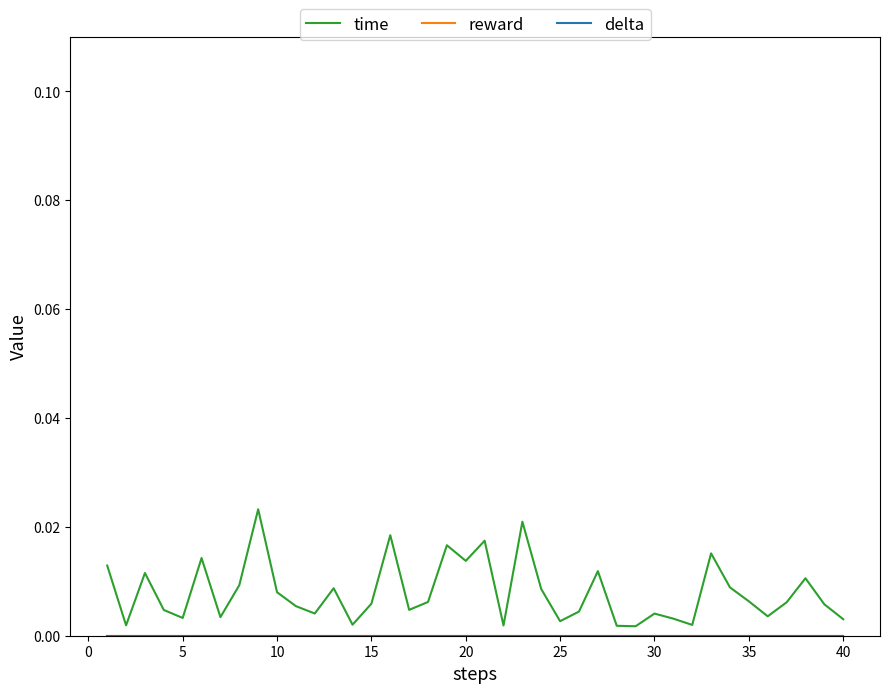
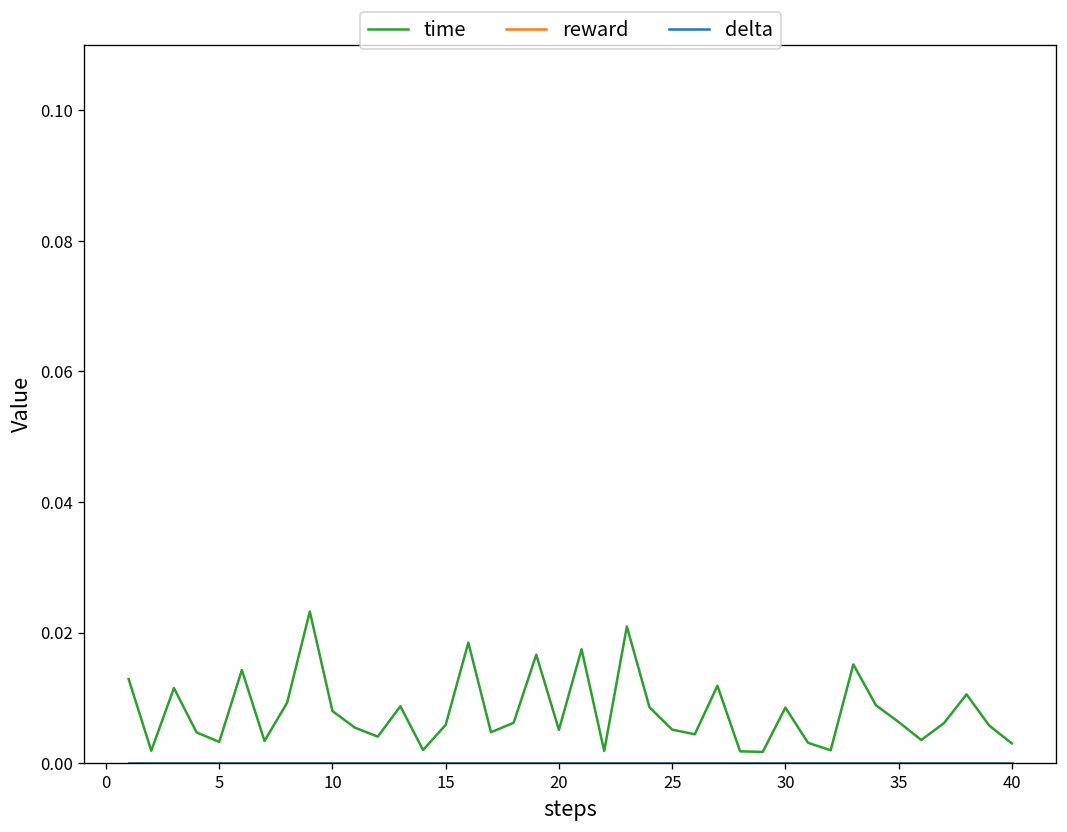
  {
    "time": {
      "5": 0.003,
      "10": 0.008,
      "15": 0.006,
-     "20": 0.014,
-     "25": 0.003,
-     "30": 0.004,
+     "20": 0.005,
+     "25": 0.005,
+     "30": 0.009,
      "35": 0.006,
      "40": 0.003
    },
    "delta": {
      "5": 0.000,
      "10": 0.000,
      "15": 0.000,
      "20": 0.000,
      "25": 0.000,
      "30": 0.000,
      "35": 0.000,
      "40": 0.000
    }
  }
